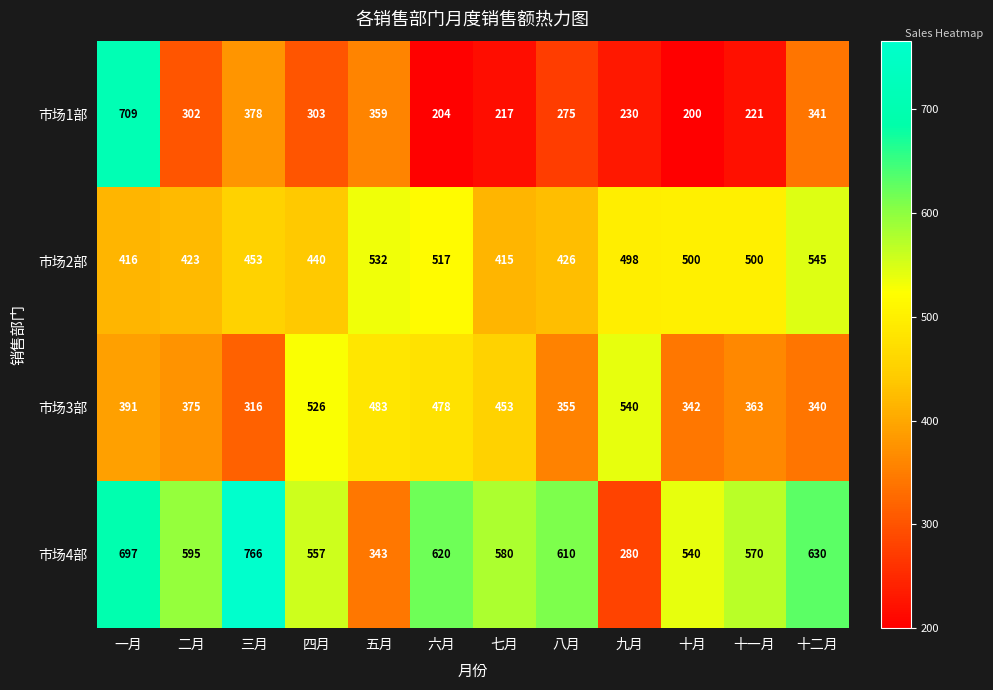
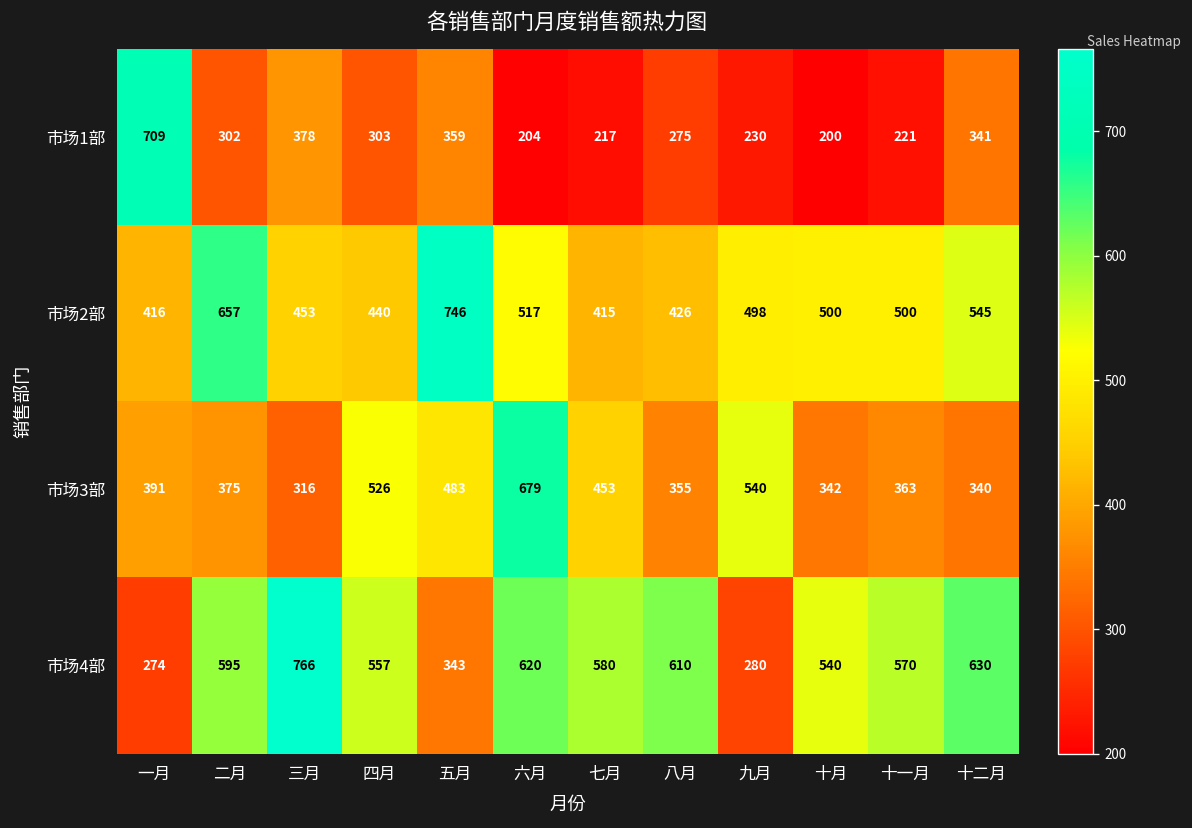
  {
    "市场1部": {
      "一月": 709,
      "二月": 302,
      "三月": 378,
      "四月": 303,
      "五月": 359,
      "六月": 204,
      "七月": 217,
      "八月": 275,
      "九月": 230,
      "十月": 200,
      "十一月": 221,
      "十二月": 341
    },
    "市场2部": {
      "一月": 416,
-     "二月": 423,
+     "二月": 657,
      "三月": 453,
      "四月": 440,
-     "五月": 532,
+     "五月": 746,
      "六月": 517,
      "七月": 415,
      "八月": 426,
      "九月": 498,
      "十月": 500,
      "十一月": 500,
      "十二月": 545
    },
    "市场3部": {
      "一月": 391,
      "二月": 375,
      "三月": 316,
      "四月": 526,
      "五月": 483,
-     "六月": 478,
+     "六月": 679,
      "七月": 453,
      "八月": 355,
      "九月": 540,
      "十月": 342,
      "十一月": 363,
      "十二月": 340
    },
    "市场4部": {
-     "一月": 697,
+     "一月": 274,
      "二月": 595,
      "三月": 766,
      "四月": 557,
      "五月": 343,
      "六月": 620,
      "七月": 580,
      "八月": 610,
      "九月": 280,
      "十月": 540,
      "十一月": 570,
      "十二月": 630
    }
  }
